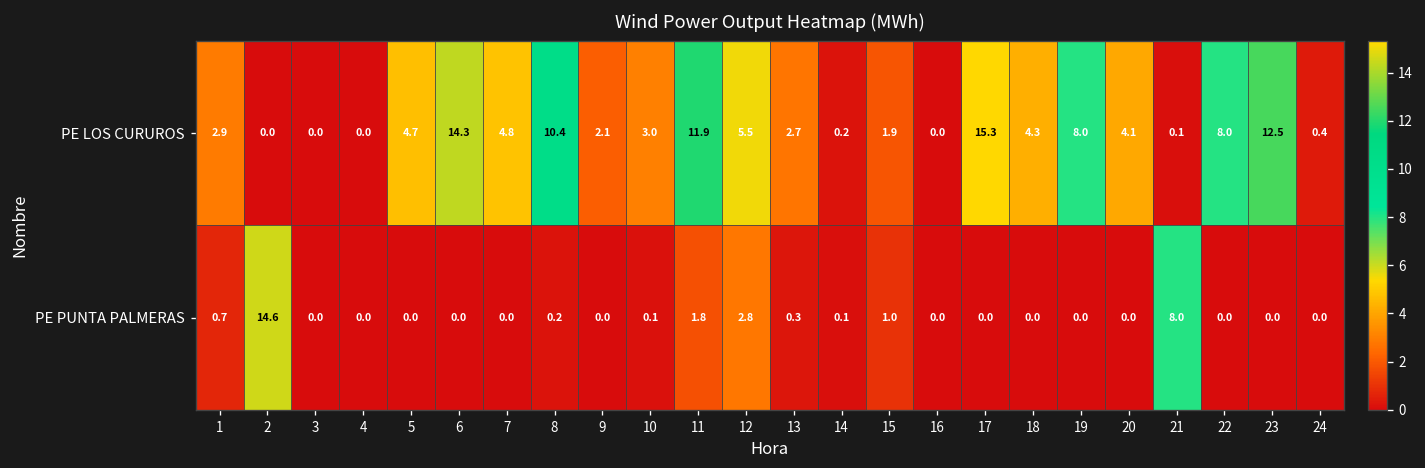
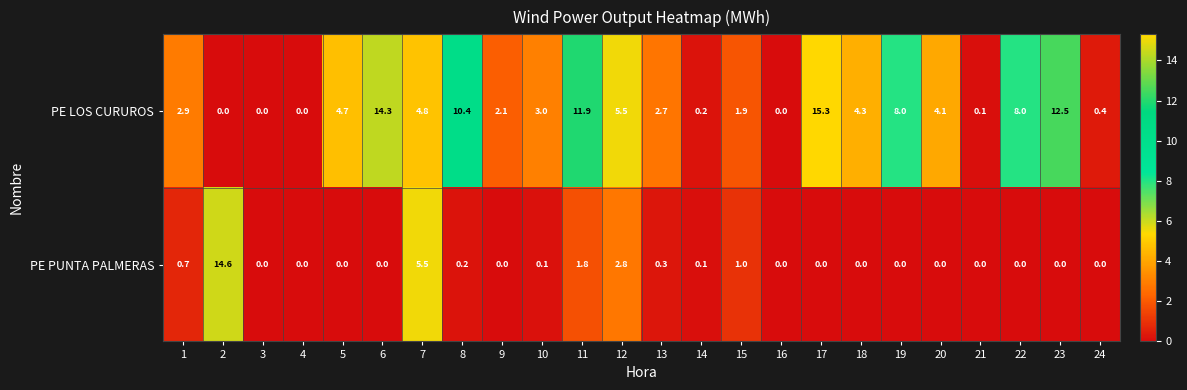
  {
    "PE LOS CURUROS": {
      "1": 2.9,
      "2": 0.0,
      "3": 0.0,
      "4": 0.0,
      "5": 4.7,
      "6": 14.3,
      "7": 4.8,
      "8": 10.4,
      "9": 2.1,
      "10": 3.0,
      "11": 11.9,
      "12": 5.5,
      "13": 2.7,
      "14": 0.2,
      "15": 1.9,
      "16": 0.0,
      "17": 15.3,
      "18": 4.3,
      "19": 8.0,
      "20": 4.1,
      "21": 0.1,
      "22": 8.0,
      "23": 12.5,
      "24": 0.4
    },
    "PE PUNTA PALMERAS": {
      "1": 0.7,
      "2": 14.6,
      "3": 0.0,
      "4": 0.0,
      "5": 0.0,
      "6": 0.0,
-     "7": 0.0,
+     "7": 5.5,
      "8": 0.2,
      "9": 0.0,
      "10": 0.1,
      "11": 1.8,
      "12": 2.8,
      "13": 0.3,
      "14": 0.1,
      "15": 1.0,
      "16": 0.0,
      "17": 0.0,
      "18": 0.0,
      "19": 0.0,
      "20": 0.0,
-     "21": 8.0,
+     "21": 0.0,
      "22": 0.0,
      "23": 0.0,
      "24": 0.0
    }
  }
